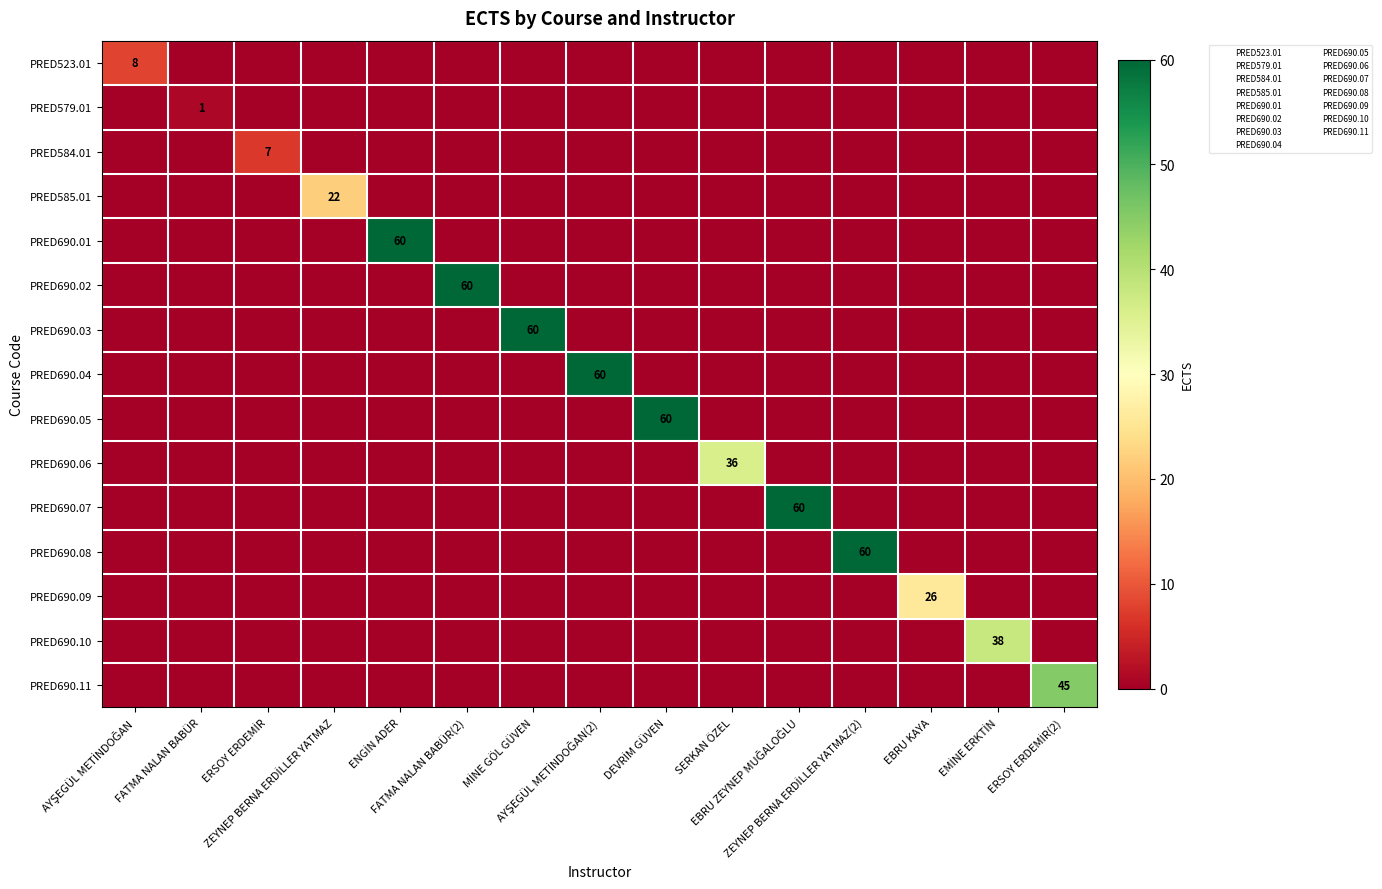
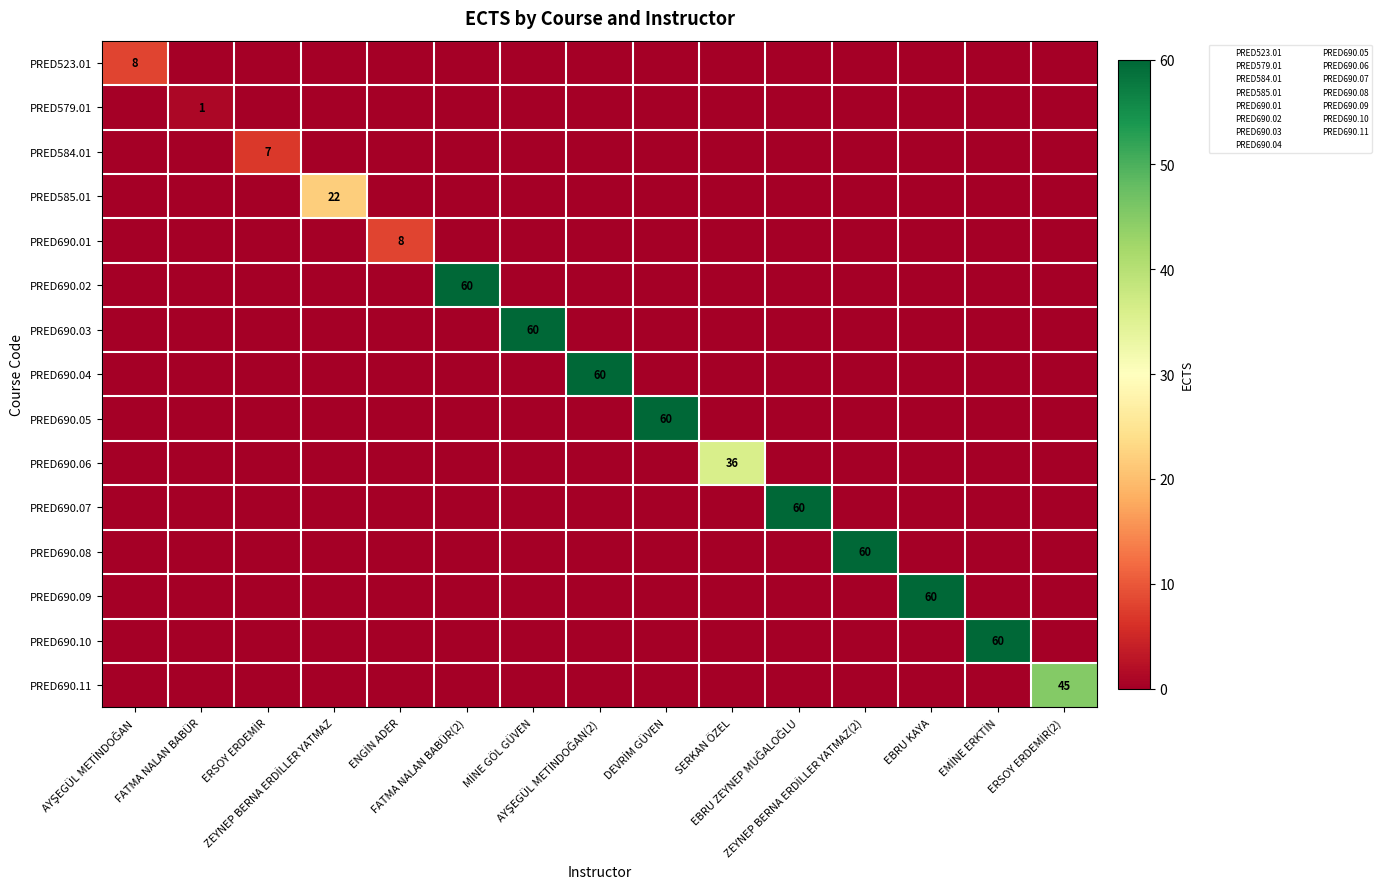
  {
    "PRED523.01": {
      "AYŞEGÜL METİNDOĞAN": 8
    },
    "PRED579.01": {
      "FATMA NALAN BABÜR": 1
    },
    "PRED584.01": {
      "ERSOY ERDEMİR": 7
    },
    "PRED585.01": {
      "ZEYNEP BERNA ERDİLLER YATMAZ": 22
    },
    "PRED690.01": {
-     "ENGİN ADER": 60
+     "ENGİN ADER": 8
    },
    "PRED690.02": {
      "FATMA NALAN BABÜR(2)": 60
    },
    "PRED690.03": {
      "MİNE GÖL GÜVEN": 60
    },
    "PRED690.04": {
      "AYŞEGÜL METİNDOĞAN(2)": 60
    },
    "PRED690.05": {
      "DEVRİM GÜVEN": 60
    },
    "PRED690.06": {
      "SERKAN ÖZEL": 36
    },
    "PRED690.07": {
      "EBRU ZEYNEP MUĞALOĞLU": 60
    },
    "PRED690.08": {
      "ZEYNEP BERNA ERDİLLER YATMAZ(2)": 60
    },
    "PRED690.09": {
-     "EBRU KAYA": 26
+     "EBRU KAYA": 60
    },
    "PRED690.10": {
-     "EMİNE ERKTİN": 38
+     "EMİNE ERKTİN": 60
    },
    "PRED690.11": {
      "ERSOY ERDEMİR(2)": 45
    }
  }
